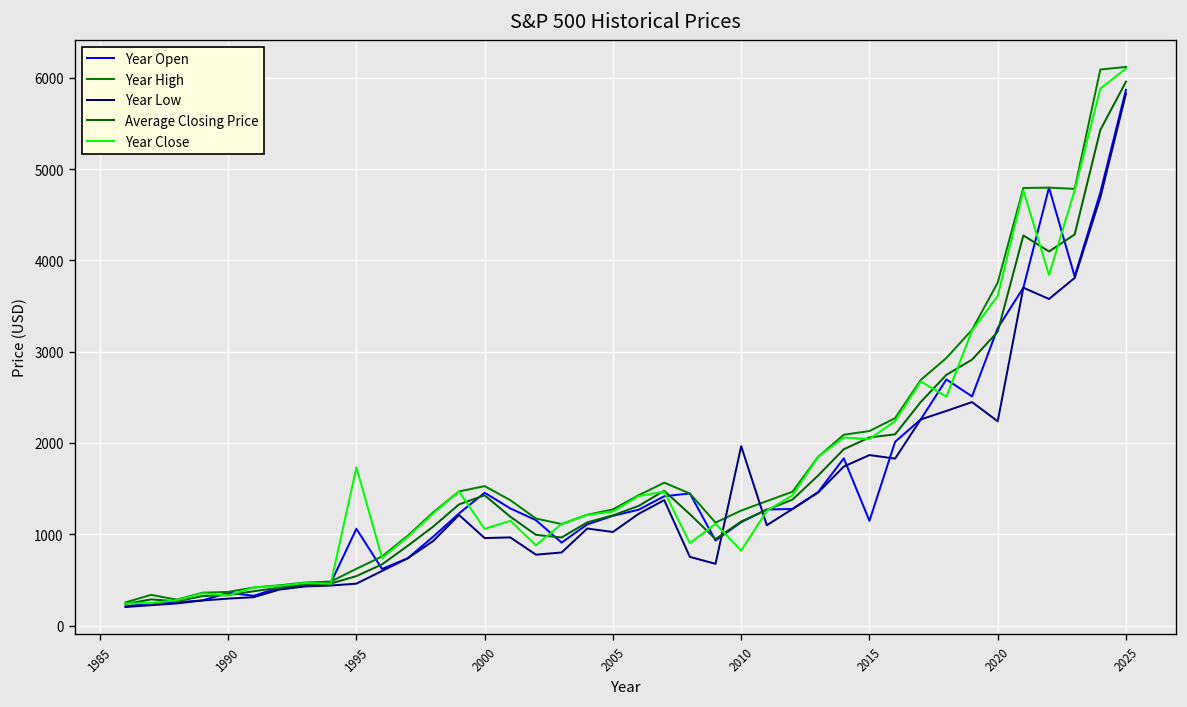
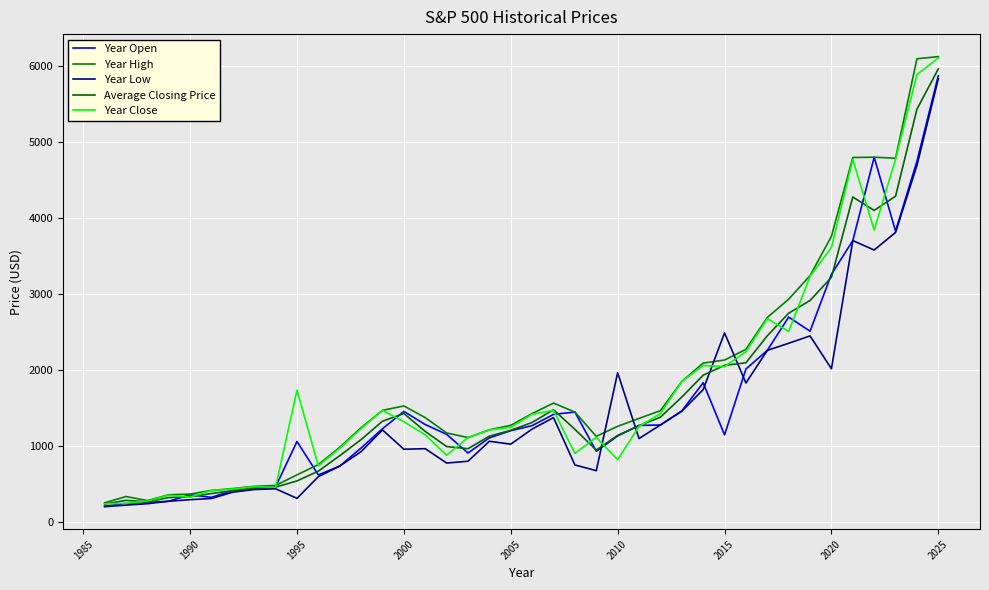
  {
    "Year Open": {
      "1995": 1100,
      "2015": 1100,
      "2020": 3300,
      "2025": 5900
    },
    "Year Low": {
      "1990": 300,
-     "1995": 500,
+     "1995": 300,
      "2000": 1000,
      "2005": 1000,
      "2010": 2000,
-     "2015": 1900,
-     "2020": 2200,
+     "2015": 2500,
+     "2020": 2000,
      "2025": 5800
    },
    "Year Close": {
      "1995": 1700,
-     "2000": 1100,
+     "2000": 1300,
      "2010": 800,
      "2020": 3600
    }
  }
